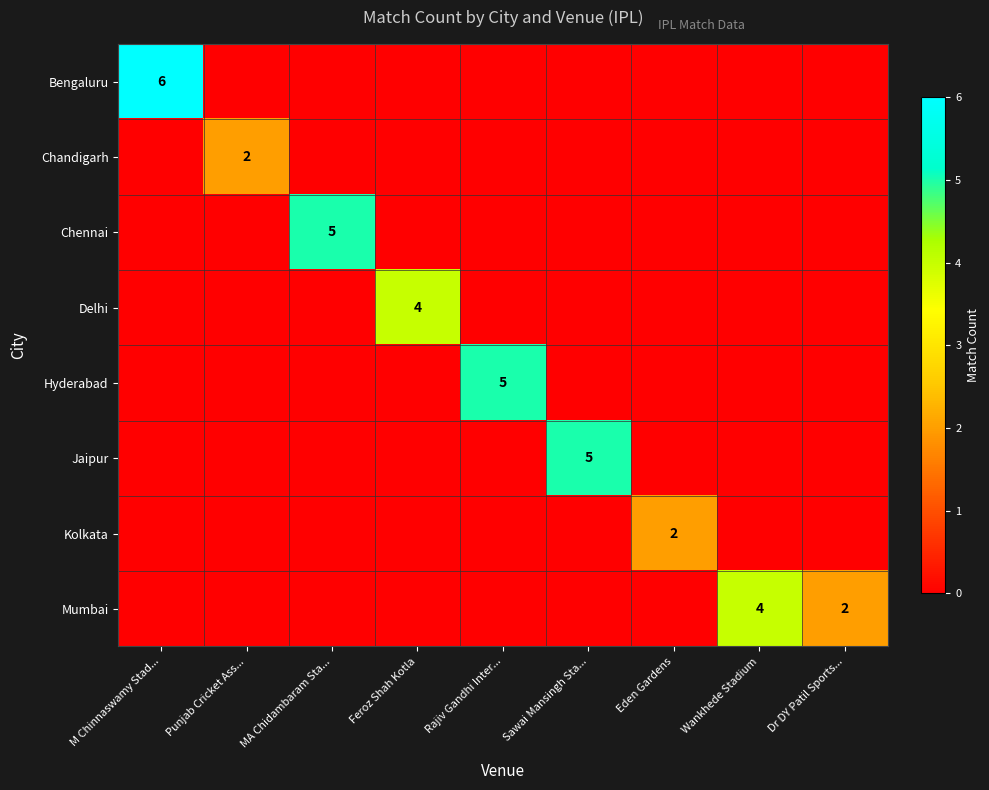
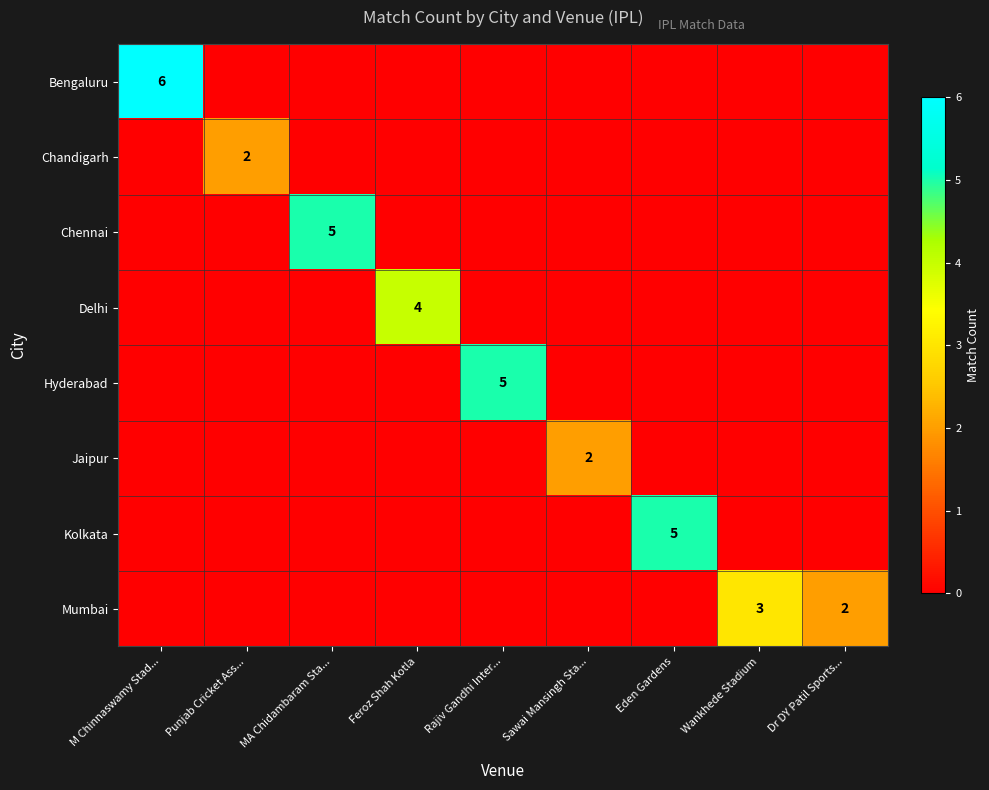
  {
    "Bengaluru": {
      "M Chinnaswamy Stad...": 6
    },
    "Chandigarh": {
      "Punjab Cricket Ass...": 2
    },
    "Chennai": {
      "MA Chidambaram Sta...": 5
    },
    "Delhi": {
      "Feroz Shah Kotla": 4
    },
    "Hyderabad": {
      "Rajiv Gandhi Inter...": 5
    },
    "Jaipur": {
-     "Sawai Mansingh Sta...": 5
+     "Sawai Mansingh Sta...": 2
    },
    "Kolkata": {
-     "Eden Gardens": 2
+     "Eden Gardens": 5
    },
    "Mumbai": {
-     "Wankhede Stadium": 4,
+     "Wankhede Stadium": 3,
      "Dr DY Patil Sports...": 2
    }
  }
